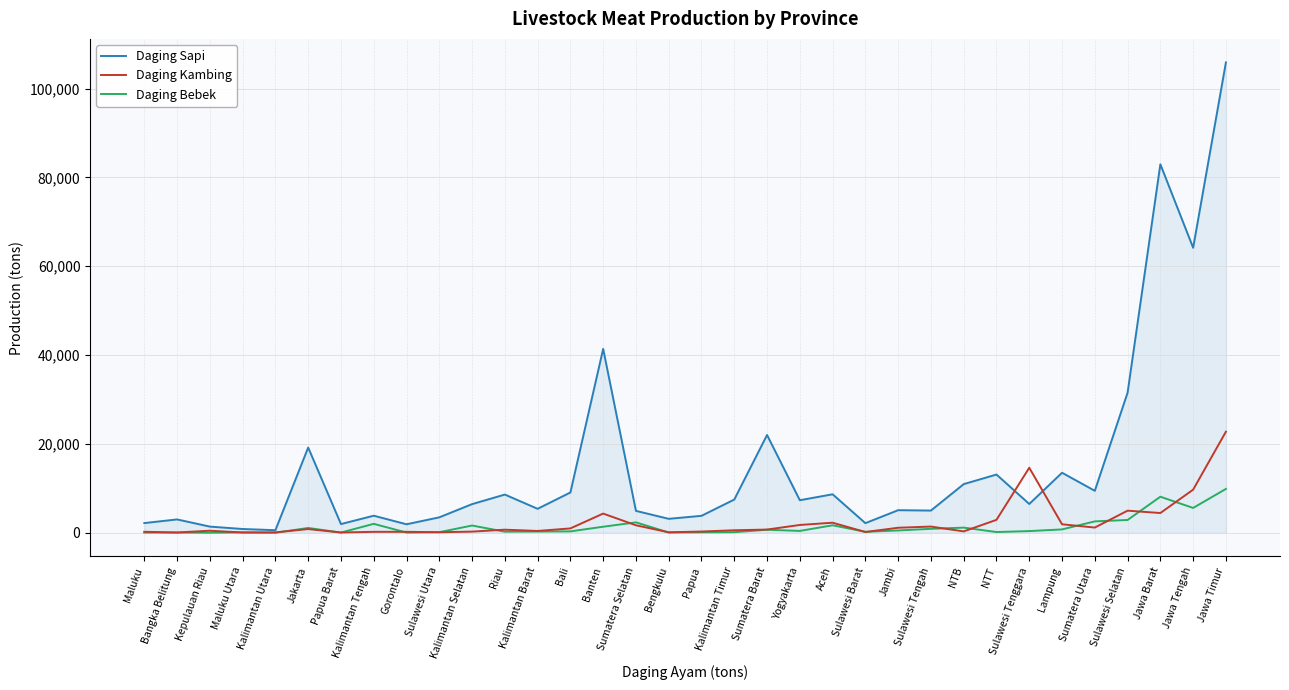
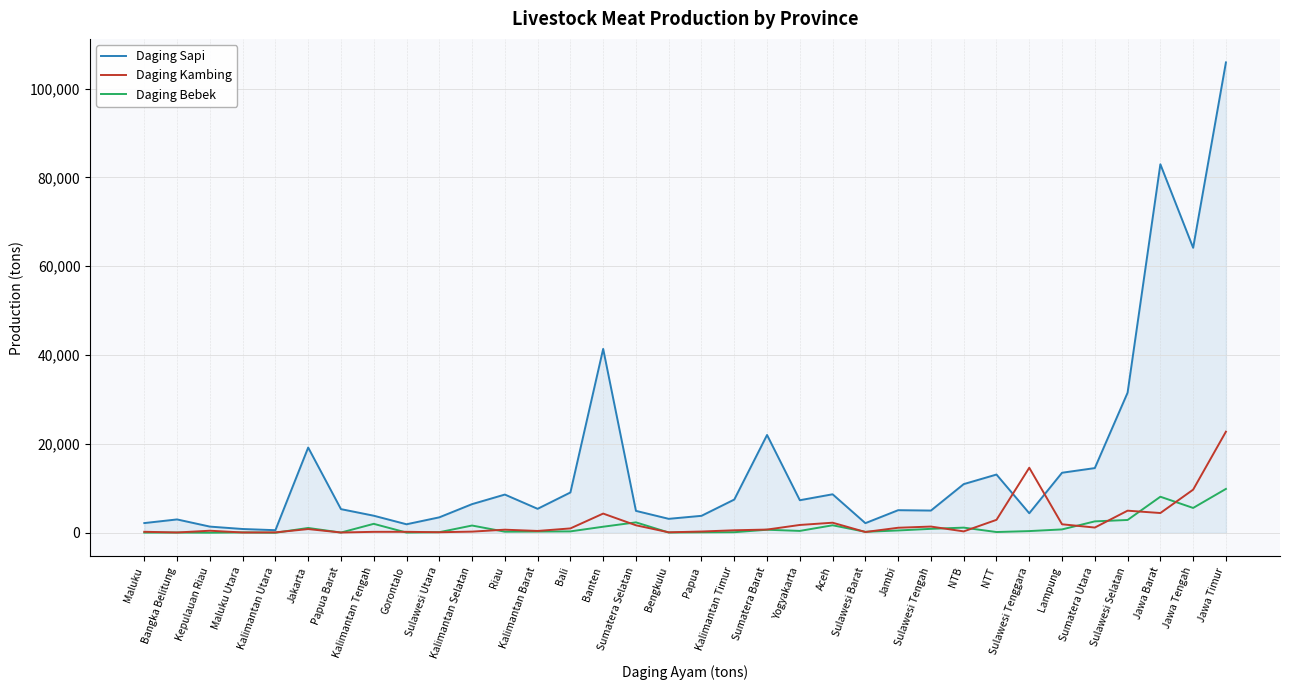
  {
    "Daging Sapi": {
      "Maluku": "2,000",
      "Bangka Belitung": "3,000",
      "Kepulauan Riau": "1,000",
      "Maluku Utara": "1,000",
      "Jakarta": "19,000",
-     "Papua Barat": "2,000",
+     "Papua Barat": "5,000",
      "Kalimantan Tengah": "4,000",
      "Gorontalo": "2,000",
      "Sulawesi Utara": "3,000",
      "Kalimantan Selatan": "6,000",
      "Riau": "9,000",
      "Kalimantan Barat": "5,000",
      "Bali": "9,000",
      "Banten": "41,000",
      "Sumatera Selatan": "5,000",
      "Bengkulu": "3,000",
      "Papua": "4,000",
      "Kalimantan Timur": "7,000",
      "Sumatera Barat": "22,000",
      "Yogyakarta": "7,000",
      "Aceh": "9,000",
      "Sulawesi Barat": "2,000",
      "Jambi": "5,000",
      "Sulawesi Tengah": "5,000",
      "NTB": "11,000",
      "NTT": "13,000",
-     "Sulawesi Tenggara": "6,000",
+     "Sulawesi Tenggara": "4,000",
      "Lampung": "14,000",
-     "Sumatera Utara": "9,000",
+     "Sumatera Utara": "15,000",
      "Sulawesi Selatan": "32,000",
      "Jawa Barat": "83,000",
      "Jawa Tengah": "64,000",
      "Jawa Timur": "106,000"
    },
    "Daging Kambing": {
      "Kalimantan Tengah": "0",
      "Kalimantan Selatan": "0",
      "Bali": "1,000",
      "Banten": "4,000",
      "Sumatera Selatan": "2,000",
      "Yogyakarta": "2,000",
      "Aceh": "2,000",
      "Jambi": "1,000",
      "NTB": "0",
      "NTT": "3,000",
      "Sulawesi Tenggara": "15,000",
      "Lampung": "2,000",
      "Sumatera Utara": "1,000",
      "Sulawesi Selatan": "5,000",
      "Jawa Barat": "4,000",
      "Jawa Tengah": "10,000",
      "Jawa Timur": "23,000"
    },
    "Daging Bebek": {
      "Kalimantan Tengah": "2,000",
      "Kalimantan Selatan": "2,000",
      "Bali": "0",
      "Banten": "1,000",
      "Sumatera Selatan": "2,000",
      "Yogyakarta": "0",
      "Aceh": "2,000",
      "Jambi": "1,000",
      "NTB": "1,000",
      "NTT": "0",
      "Sulawesi Tenggara": "0",
      "Lampung": "1,000",
      "Sumatera Utara": "3,000",
      "Sulawesi Selatan": "3,000",
      "Jawa Barat": "8,000",
      "Jawa Tengah": "6,000",
      "Jawa Timur": "10,000"
    }
  }
